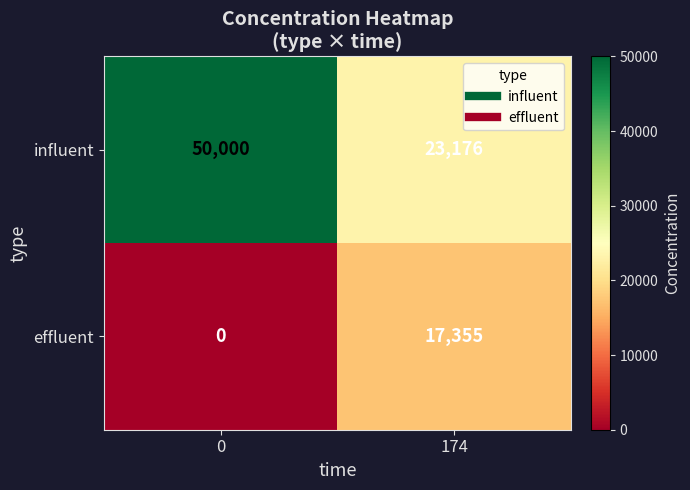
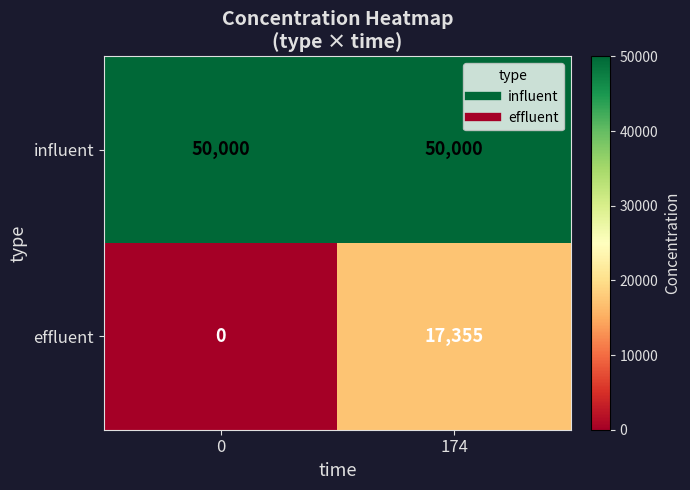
  {
    "influent": {
      "0": "50,000",
-     "174": "23,176"
+     "174": "50,000"
    },
    "effluent": {
      "0": "0",
      "174": "17,355"
    }
  }
